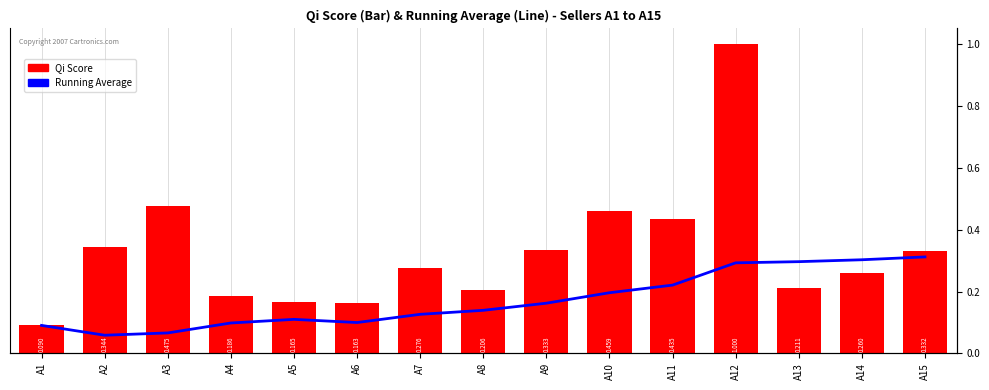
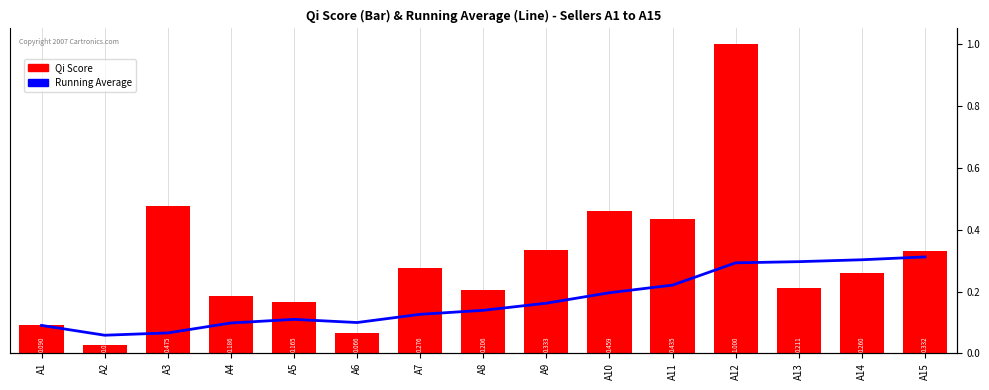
  {
    "Qi Score": {
      "A1": 0.090,
-     "A2": 0.344,
+     "A2": 0.027,
      "A3": 0.475,
      "A4": 0.186,
      "A5": 0.165,
-     "A6": 0.163,
+     "A6": 0.066,
      "A7": 0.276,
      "A8": 0.206,
      "A9": 0.333,
      "A10": 0.459,
      "A11": 0.435,
      "A12": 1.000,
      "A13": 0.211,
      "A14": 0.260,
      "A15": 0.332
    }
  }
